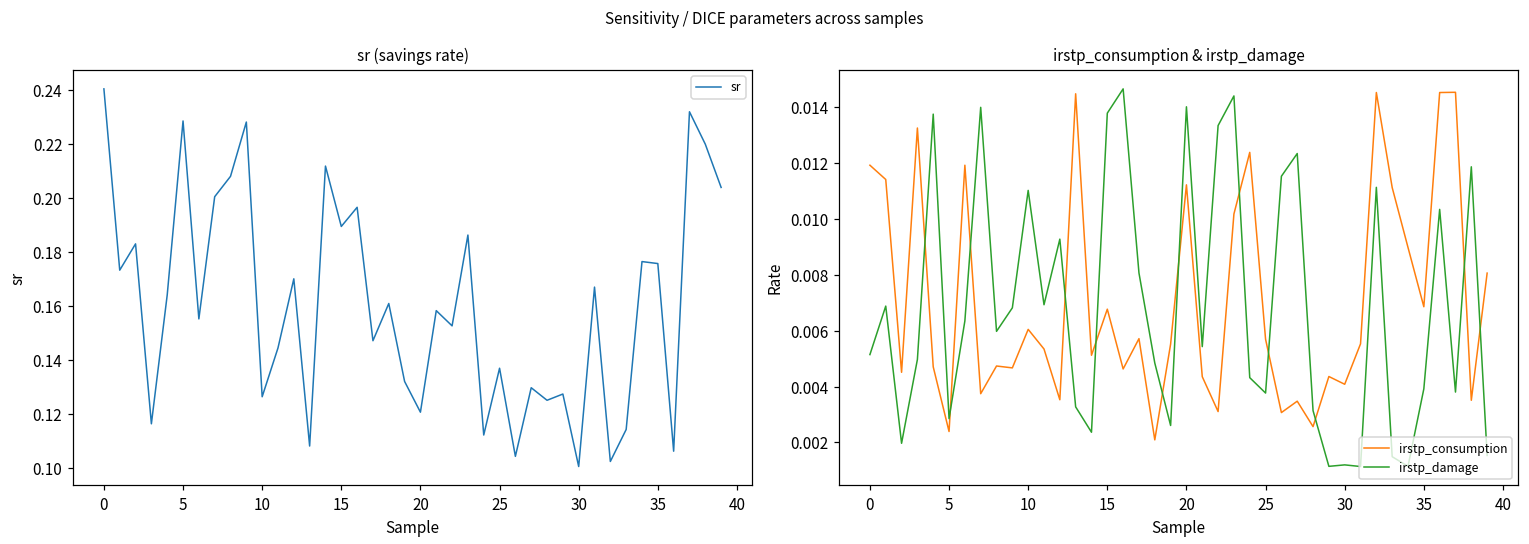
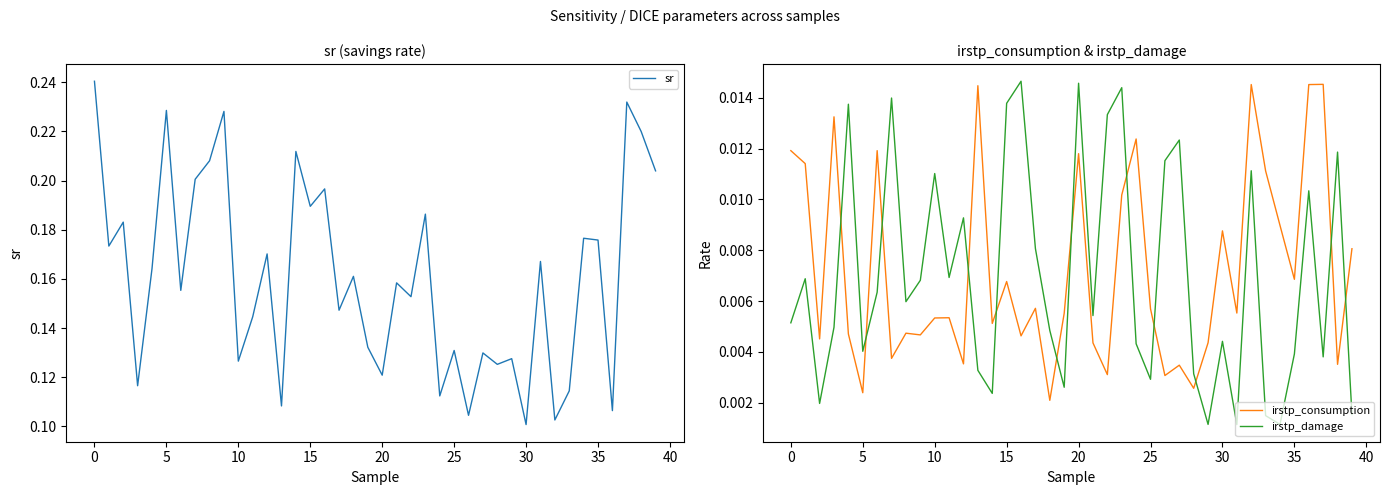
  {
    "sr (savings rate)": {
      "0": 0.240,
      "5": 0.229,
      "10": 0.127,
      "15": 0.190,
      "20": 0.121,
-     "25": 0.137,
+     "25": 0.131,
      "30": 0.101,
      "35": 0.176
    },
    "irstp_consumption & irstp_damage": {
      "irstp_consumption": {
        "0": 0.0119,
        "5": 0.0024,
-       "10": 0.0060,
+       "10": 0.0053,
        "15": 0.0068,
-       "20": 0.0112,
+       "20": 0.0118,
        "25": 0.0057,
-       "30": 0.0041,
+       "30": 0.0088,
        "35": 0.0069
      },
      "irstp_damage": {
        "0": 0.0051,
-       "5": 0.0029,
+       "5": 0.0040,
        "10": 0.0110,
        "15": 0.0138,
-       "20": 0.0140,
-       "25": 0.0038,
-       "30": 0.0012,
+       "20": 0.0146,
+       "25": 0.0029,
+       "30": 0.0044,
        "35": 0.0039
      }
    }
  }
